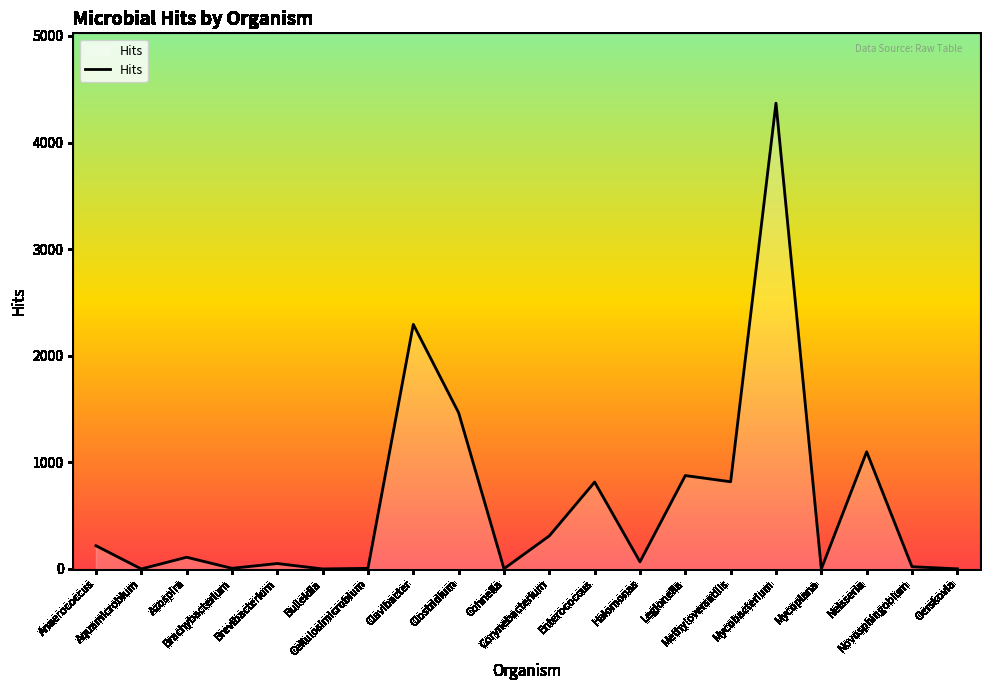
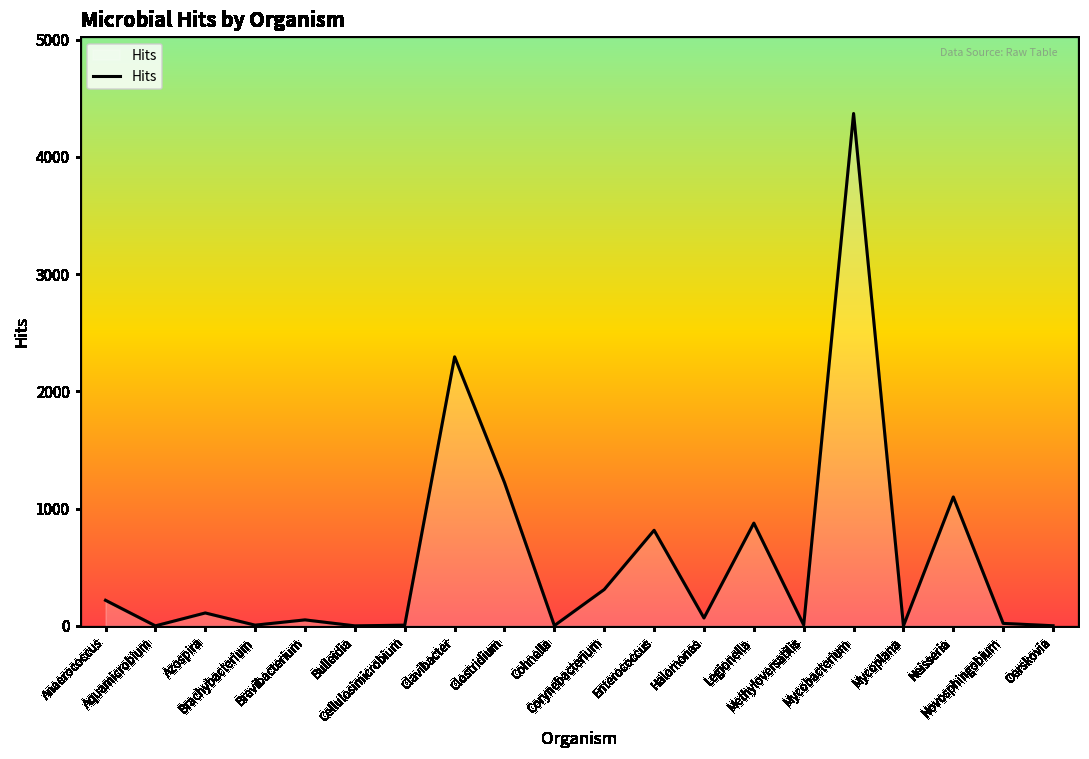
  {
    "Anaerococcus": 220,
    "Aquamicrobium": 0,
    "Azospira": 110,
    "Brachybacterium": 10,
    "Brevibacterium": 50,
    "Bulleidia": 0,
    "Cellulosimicrobium": 10,
    "Clavibacter": 2290,
-   "Clostridium": 1470,
+   "Clostridium": 1220,
    "Cohnella": 0,
    "Corynebacterium": 310,
    "Enterococcus": 820,
    "Halomonas": 70,
    "Legionella": 880,
-   "Methyloversatilis": 820,
+   "Methyloversatilis": 10,
    "Mycobacterium": 4370,
    "Mycoplana": 0,
    "Neisseria": 1100,
    "Novosphingobium": 20,
    "Oerskovia": 0
  }
